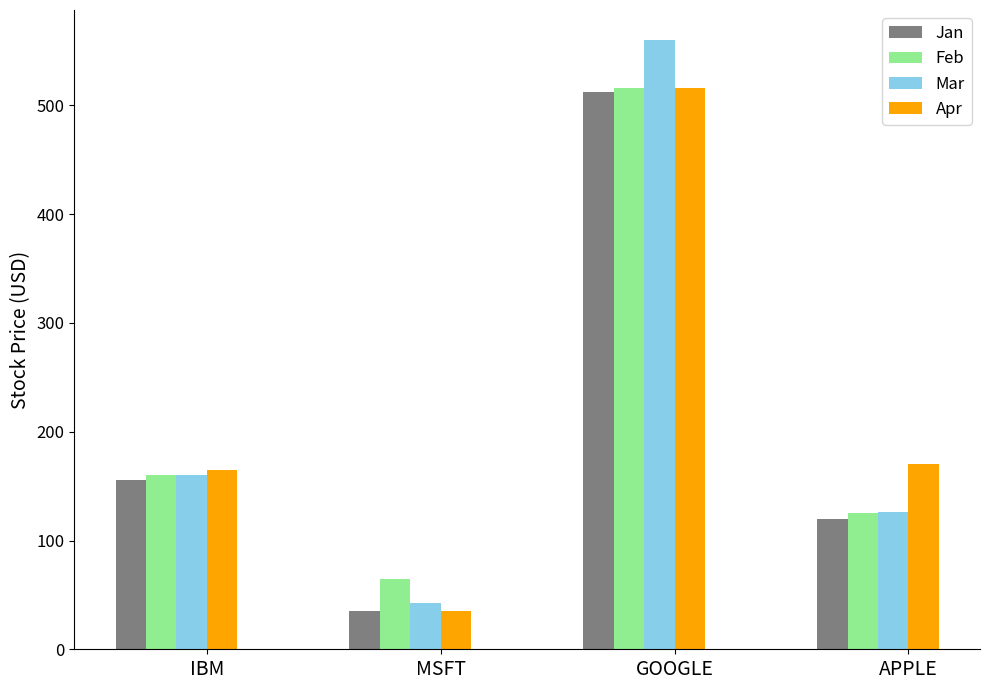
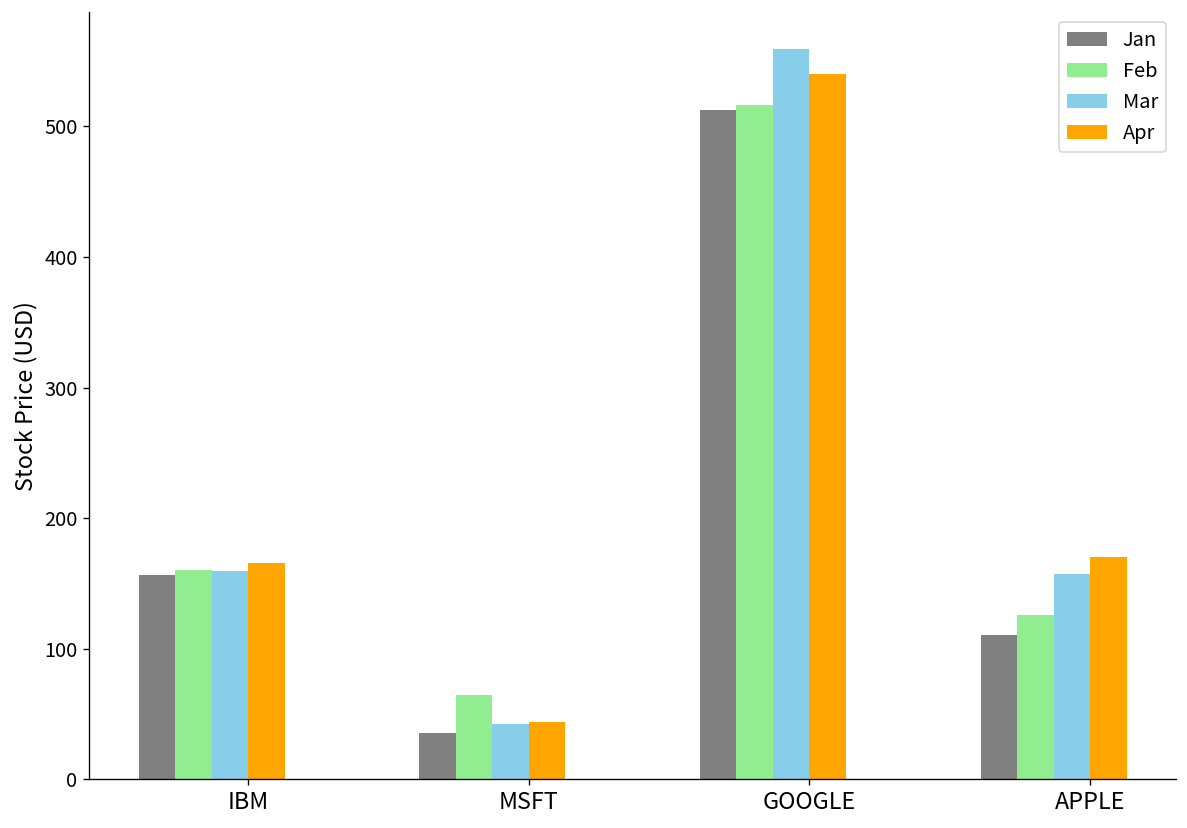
  {
    "Jan": {
      "IBM": 156,
      "MSFT": 36,
      "GOOGLE": 512,
-     "APPLE": 120
+     "APPLE": 111
    },
    "Feb": {
      "IBM": 160,
      "MSFT": 64,
      "GOOGLE": 516,
      "APPLE": 125
    },
    "Mar": {
      "IBM": 160,
      "MSFT": 42,
      "GOOGLE": 560,
-     "APPLE": 126
+     "APPLE": 157
    },
    "Apr": {
      "IBM": 165,
-     "MSFT": 35,
-     "GOOGLE": 516,
+     "MSFT": 43,
+     "GOOGLE": 541,
      "APPLE": 170
    }
  }
